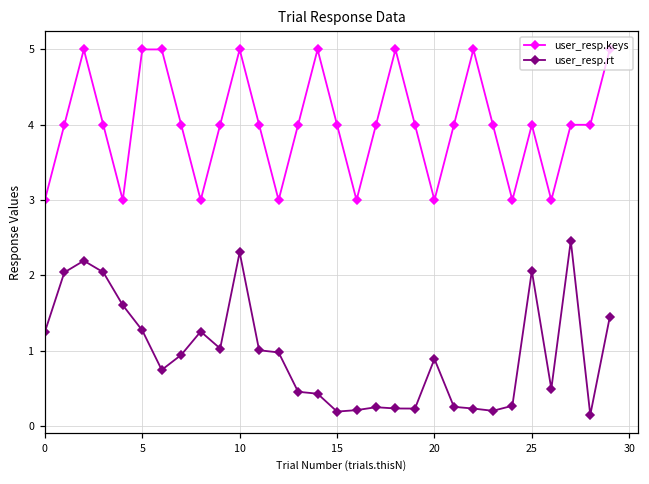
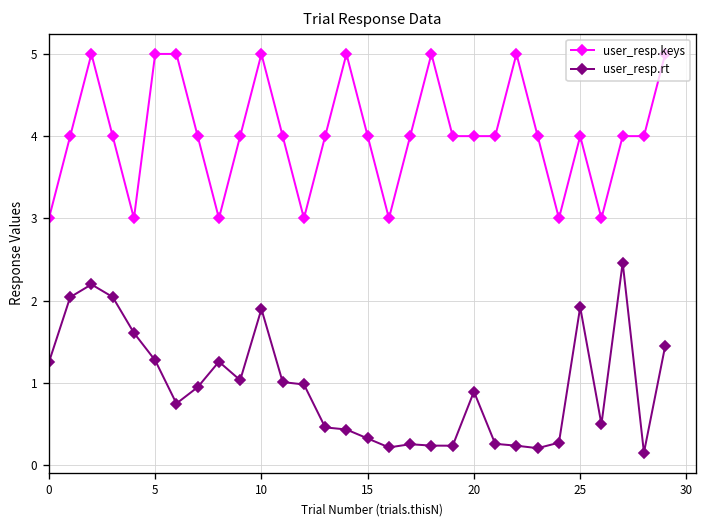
  {
    "user_resp.keys": {
      "0": 3,
      "5": 5,
      "10": 5,
      "15": 4,
-     "20": 3,
+     "20": 4,
      "25": 4
    },
    "user_resp.rt": {
      "0": 1.3,
      "5": 1.3,
-     "10": 2.3,
-     "15": 0.2,
+     "10": 1.9,
+     "15": 0.3,
      "20": 0.9,
-     "25": 2.1
+     "25": 1.9
    }
  }
